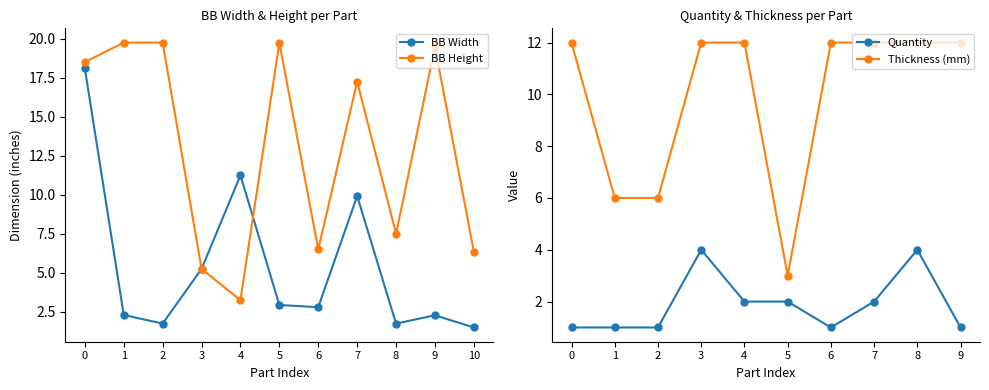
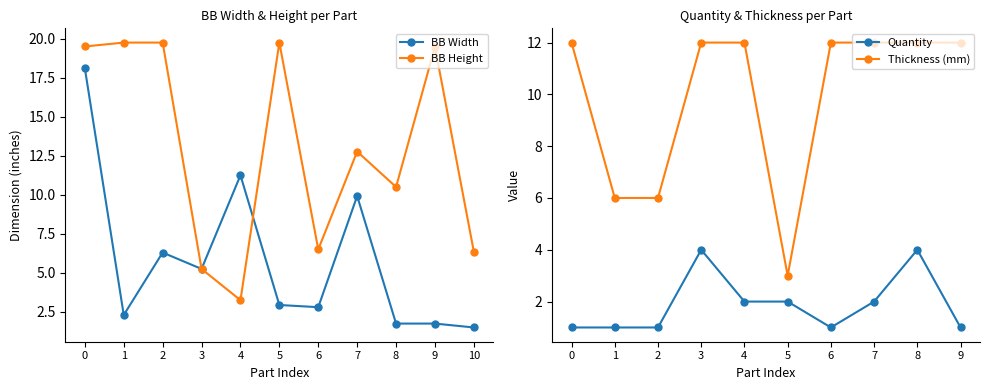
  {
    "BB Width & Height per Part": {
      "BB Width": {
        "0": 18.1,
        "1": 2.3,
-       "2": 1.8,
+       "2": 6.3,
        "4": 11.3,
        "5": 2.9,
        "6": 2.8,
        "7": 9.9,
        "8": 1.8,
-       "9": 2.3,
+       "9": 1.8,
        "10": 1.5
      },
      "BB Height": {
-       "0": 18.5,
+       "0": 19.5,
        "1": 19.8,
        "2": 19.8,
        "4": 3.3,
        "5": 19.8,
        "6": 6.5,
-       "7": 17.3,
-       "8": 7.5,
+       "7": 12.8,
+       "8": 10.5,
        "10": 6.4
      }
    },
    "Quantity & Thickness per Part": {
      "Quantity": {
        "0": 1.0,
        "1": 1.0,
        "2": 1.0,
        "3": 4.0,
        "4": 2.0,
        "5": 2.0,
        "6": 1.0,
        "7": 2.0,
        "8": 4.0,
        "9": 1.0
      },
      "Thickness (mm)": {
        "0": 12.0,
        "1": 6.0,
        "2": 6.0,
        "3": 12.0,
        "4": 12.0,
        "5": 3.0,
        "6": 12.0
      }
    }
  }
